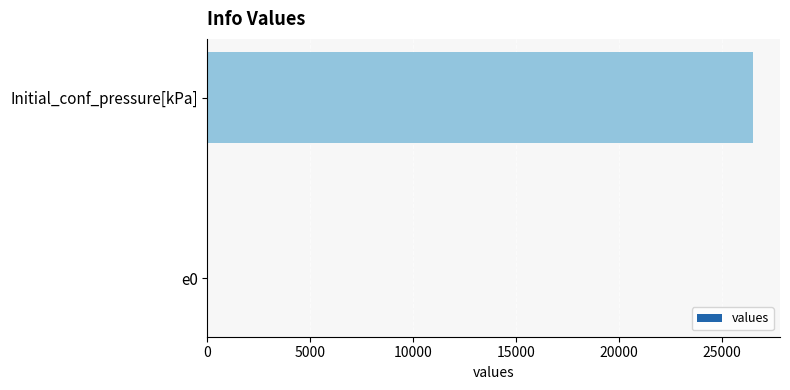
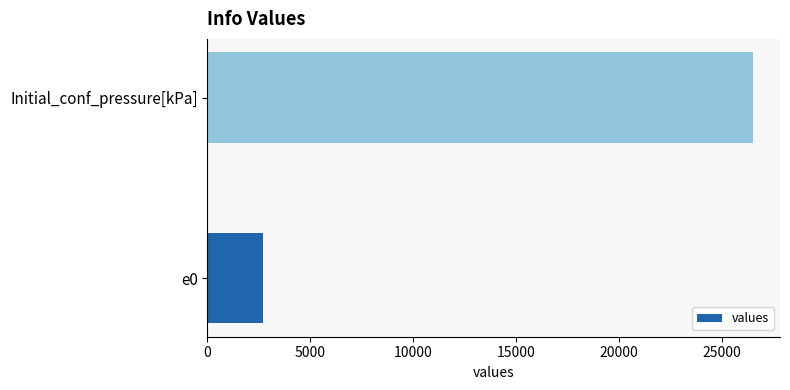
  {
    "Initial_conf_pressure[kPa]": 26500,
-   "e0": 0
+   "e0": 2700
  }
